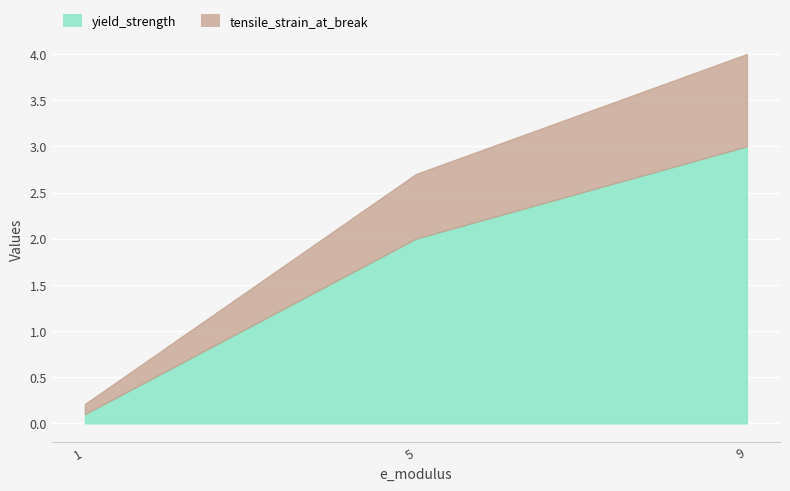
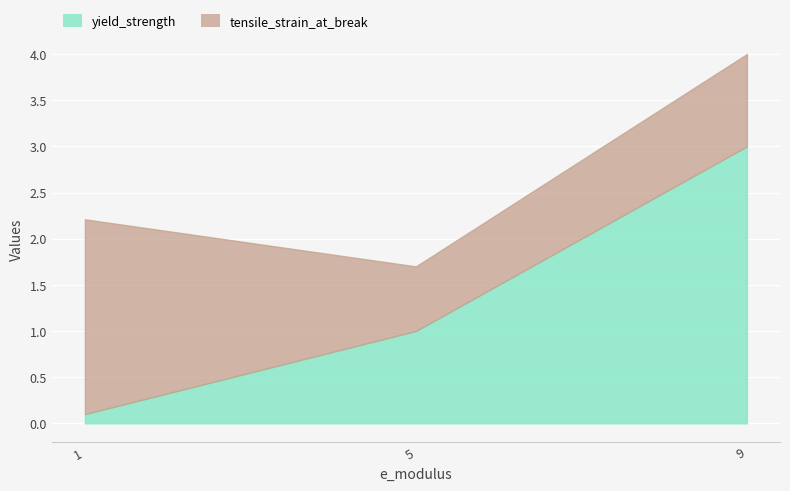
  {
    "yield_strength": {
      "1": 0.1,
-     "5": 2,
+     "5": 1,
      "9": 3
    },
    "tensile_strain_at_break": {
-     "1": 0.1,
+     "1": 2.1,
      "5": 0.7,
      "9": 1.0
    }
  }
